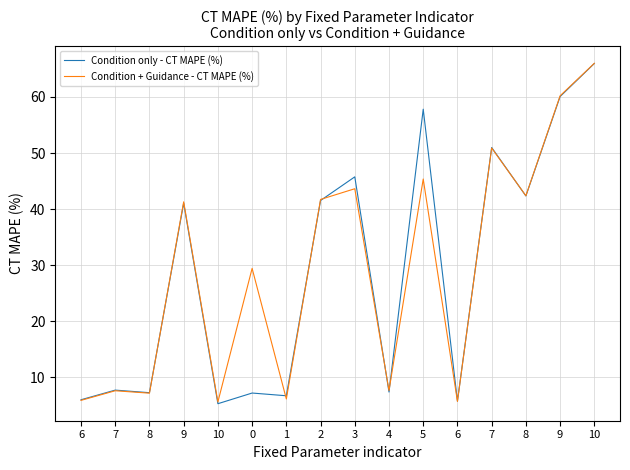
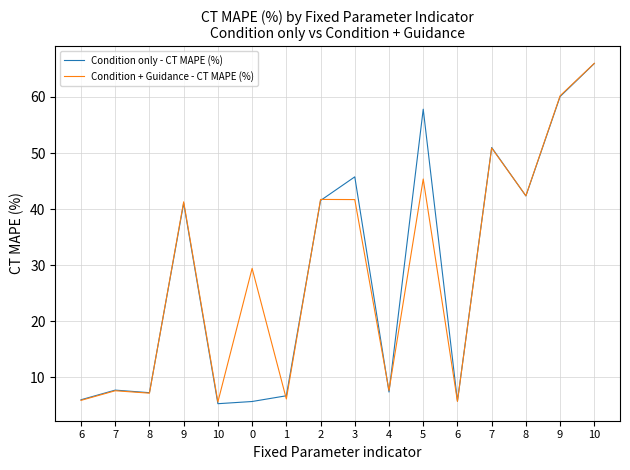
  {
    "Condition only - CT MAPE (%)": {
-     "0": 7,
+     "0": 6,
      "1": 7,
      "3": 46,
      "5": 58
    },
    "Condition + Guidance - CT MAPE (%)": {
      "0": 29,
      "1": 6,
-     "3": 44,
+     "3": 42,
      "5": 45
    }
  }
